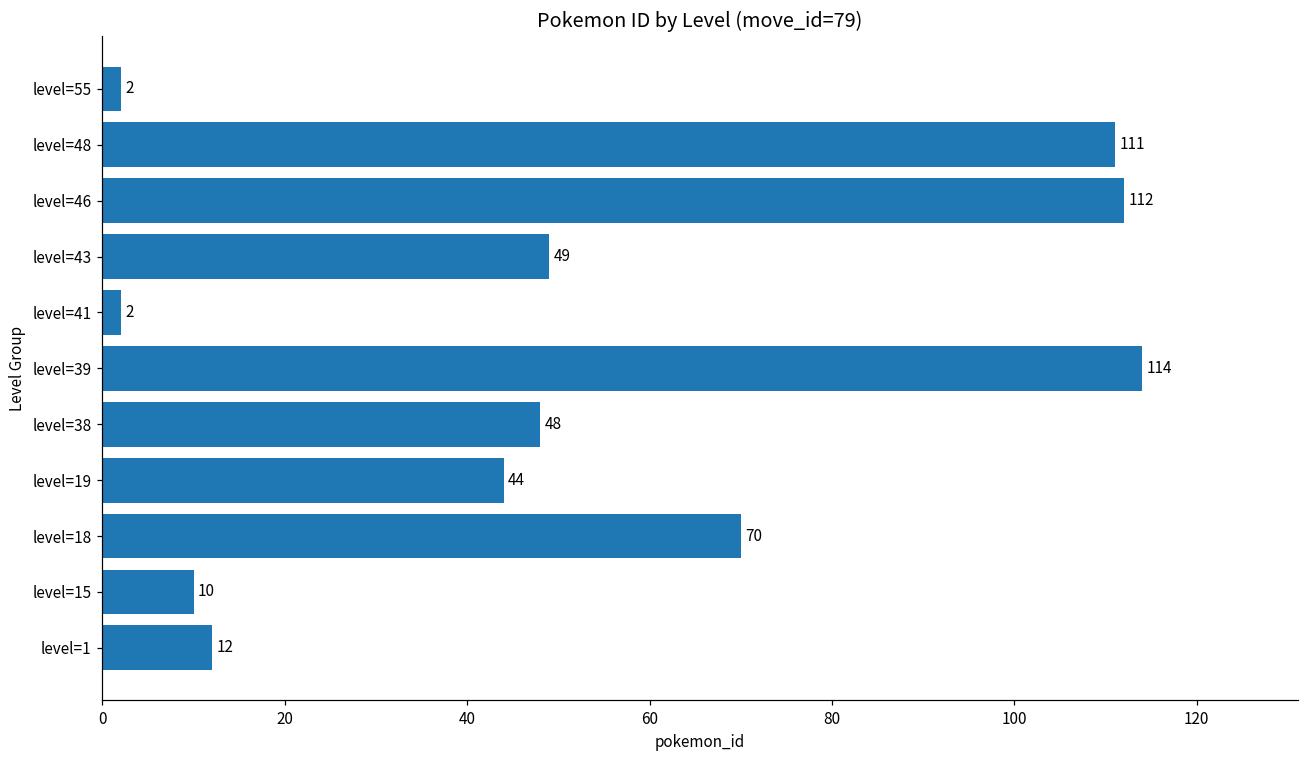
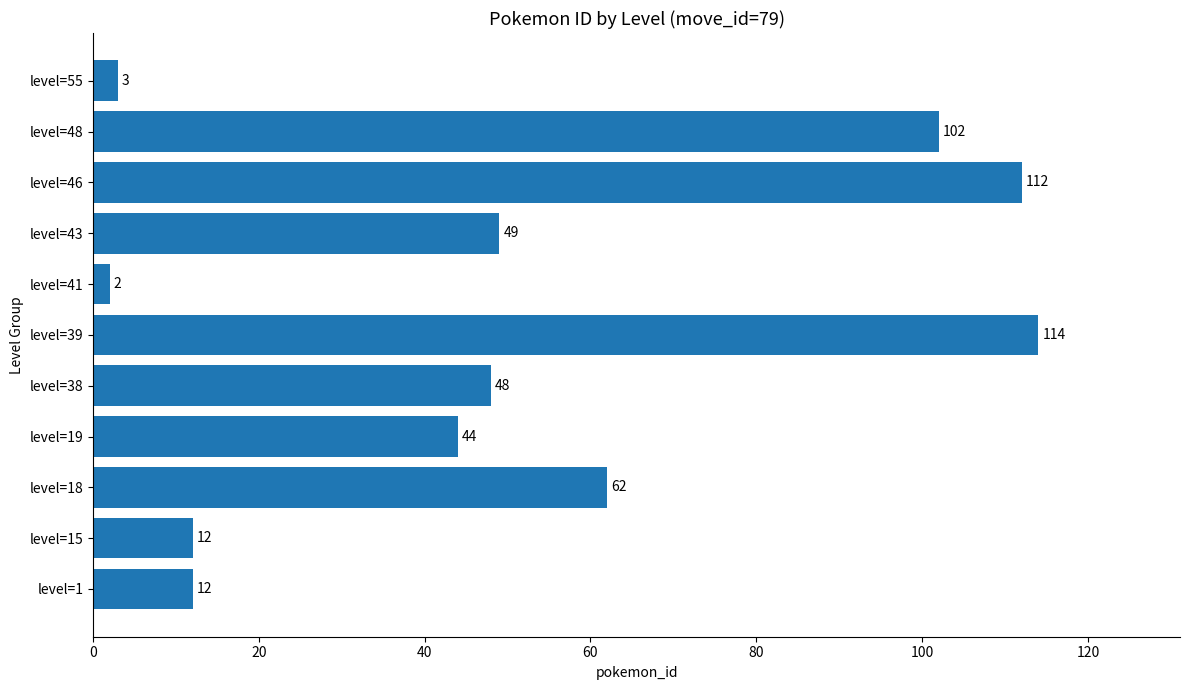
  {
-   "level=55": 2,
-   "level=48": 111,
+   "level=55": 3,
+   "level=48": 102,
    "level=46": 112,
    "level=43": 49,
    "level=41": 2,
    "level=39": 114,
    "level=38": 48,
    "level=19": 44,
-   "level=18": 70,
-   "level=15": 10,
+   "level=18": 62,
+   "level=15": 12,
    "level=1": 12
  }
